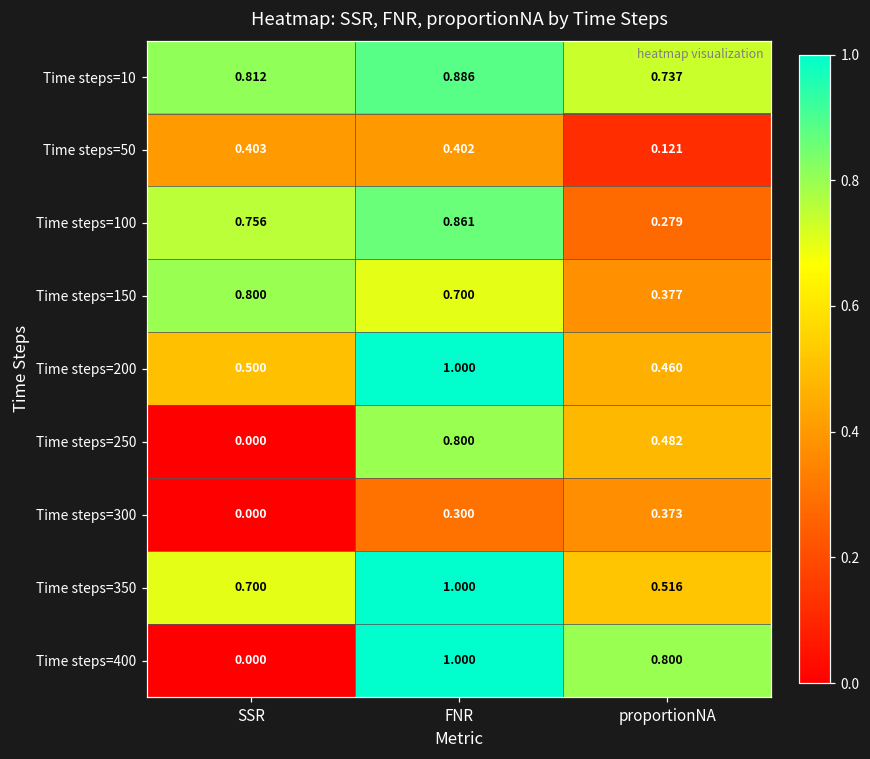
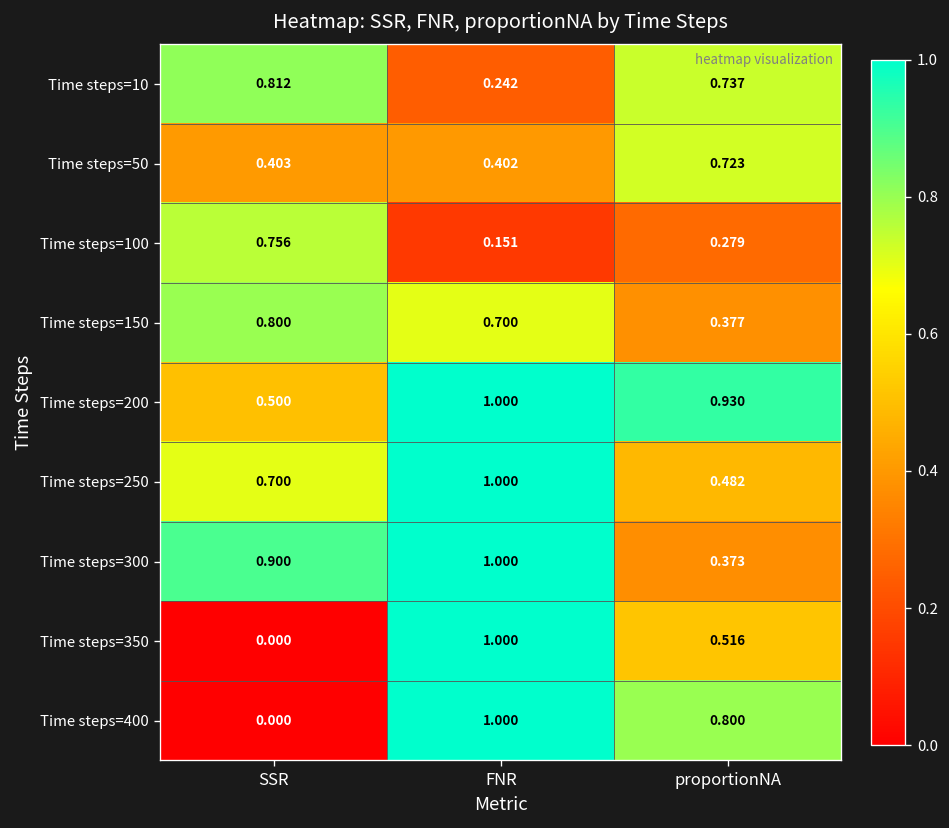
  {
    "Time steps=10": {
      "SSR": 0.812,
-     "FNR": 0.886
+     "FNR": 0.242
    },
    "Time steps=50": {
      "SSR": 0.403,
      "FNR": 0.402,
-     "proportionNA": 0.121
+     "proportionNA": 0.723
    },
    "Time steps=100": {
      "SSR": 0.756,
-     "FNR": 0.861,
+     "FNR": 0.151,
      "proportionNA": 0.279
    },
    "Time steps=150": {
      "SSR": 0.800,
      "FNR": 0.700,
      "proportionNA": 0.377
    },
    "Time steps=200": {
      "SSR": 0.500,
      "FNR": 1.000,
-     "proportionNA": 0.460
+     "proportionNA": 0.930
    },
    "Time steps=250": {
-     "SSR": 0.000,
-     "FNR": 0.800,
+     "SSR": 0.700,
+     "FNR": 1.000,
      "proportionNA": 0.482
    },
    "Time steps=300": {
-     "SSR": 0.000,
-     "FNR": 0.300,
+     "SSR": 0.900,
+     "FNR": 1.000,
      "proportionNA": 0.373
    },
    "Time steps=350": {
-     "SSR": 0.700,
+     "SSR": 0.000,
      "FNR": 1.000,
      "proportionNA": 0.516
    },
    "Time steps=400": {
      "SSR": 0.000,
      "FNR": 1.000,
      "proportionNA": 0.800
    }
  }
